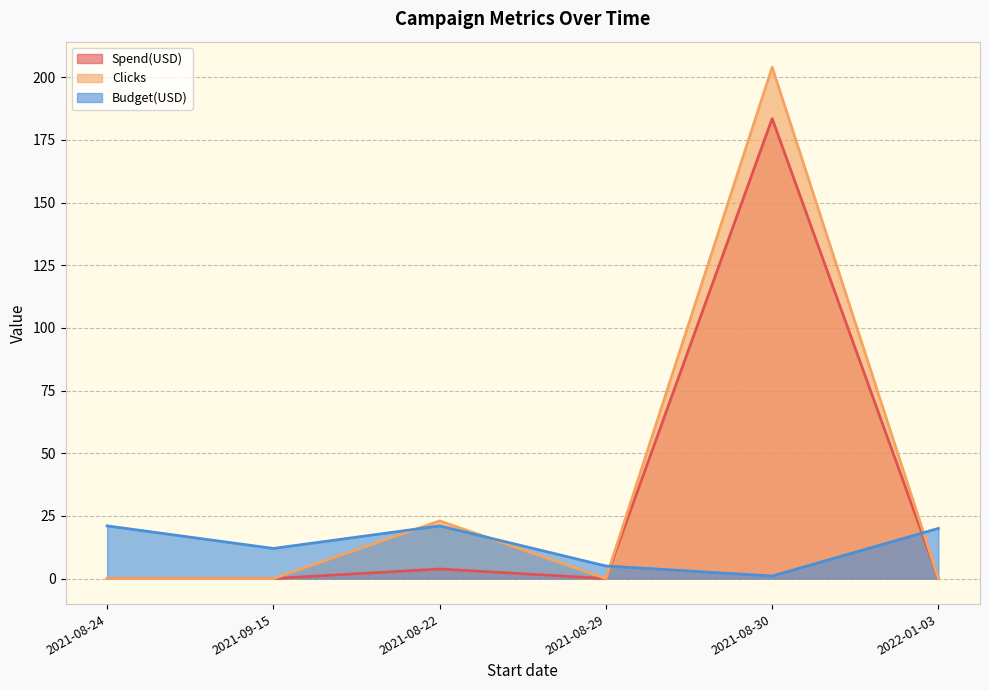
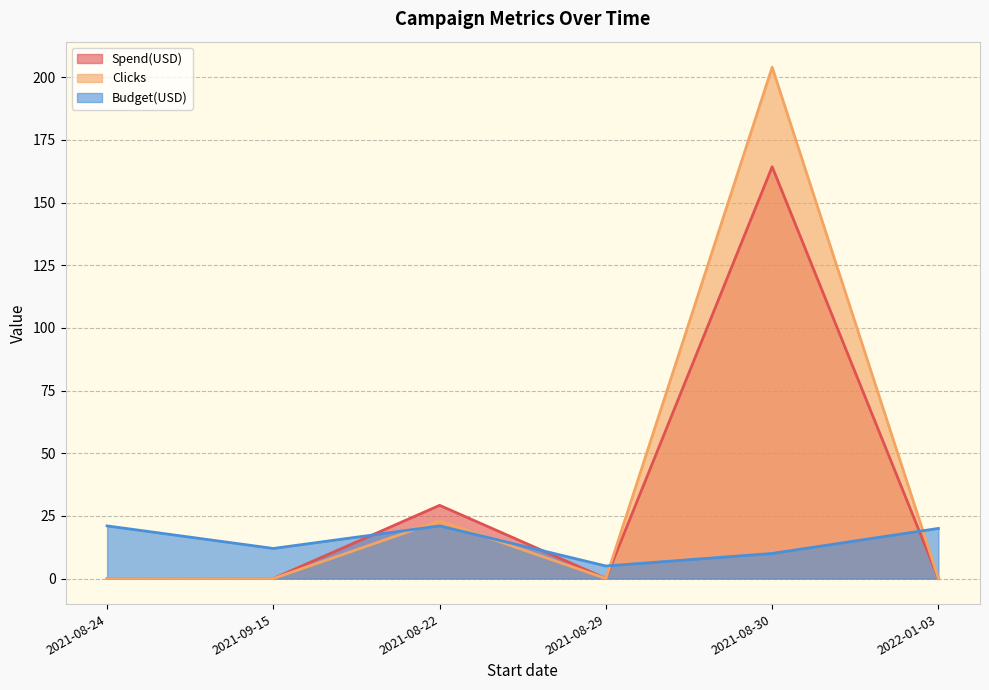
  {
    "Spend(USD)": {
-     "2021-08-22": 4,
-     "2021-08-30": 184
+     "2021-08-22": 29,
+     "2021-08-30": 164
    },
    "Clicks": {
      "2021-08-22": 23,
      "2021-08-30": 204
    },
    "Budget(USD)": {
      "2021-08-24": 21,
      "2021-09-15": 12,
      "2021-08-22": 21,
      "2021-08-29": 5,
-     "2021-08-30": 1,
+     "2021-08-30": 10,
      "2022-01-03": 20
    }
  }
